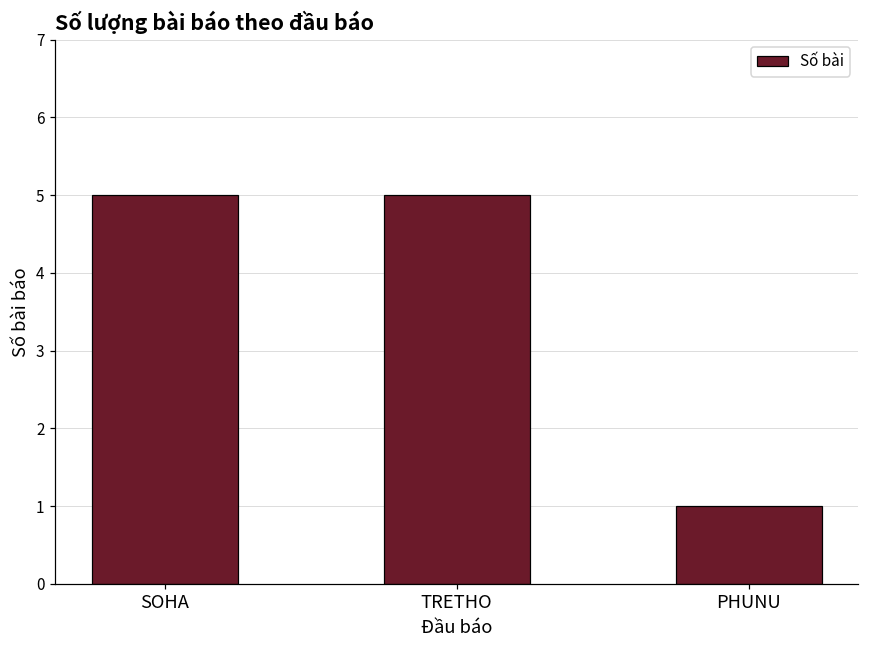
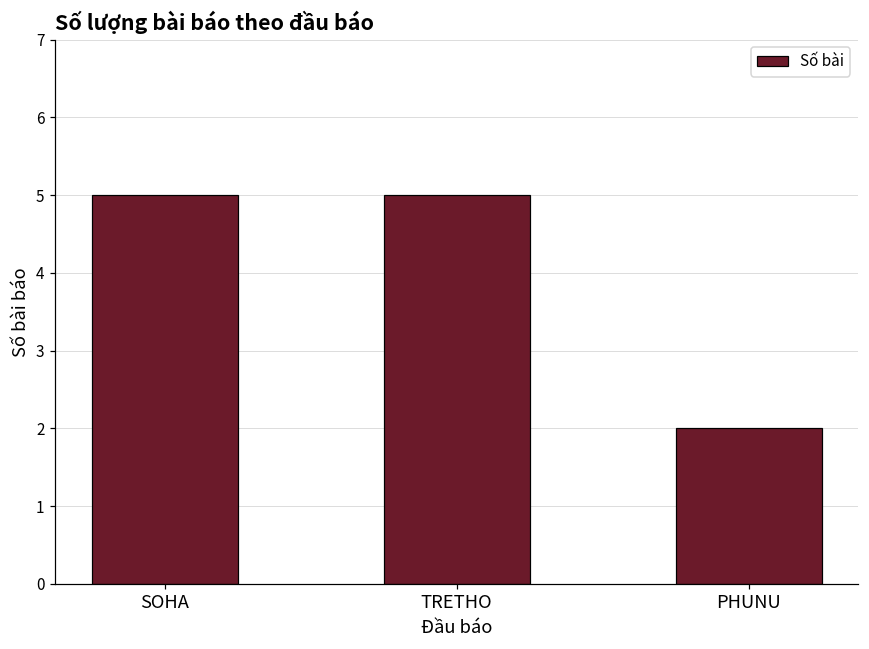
  {
    "SOHA": 5,
    "TRETHO": 5,
-   "PHUNU": 1
+   "PHUNU": 2
  }
